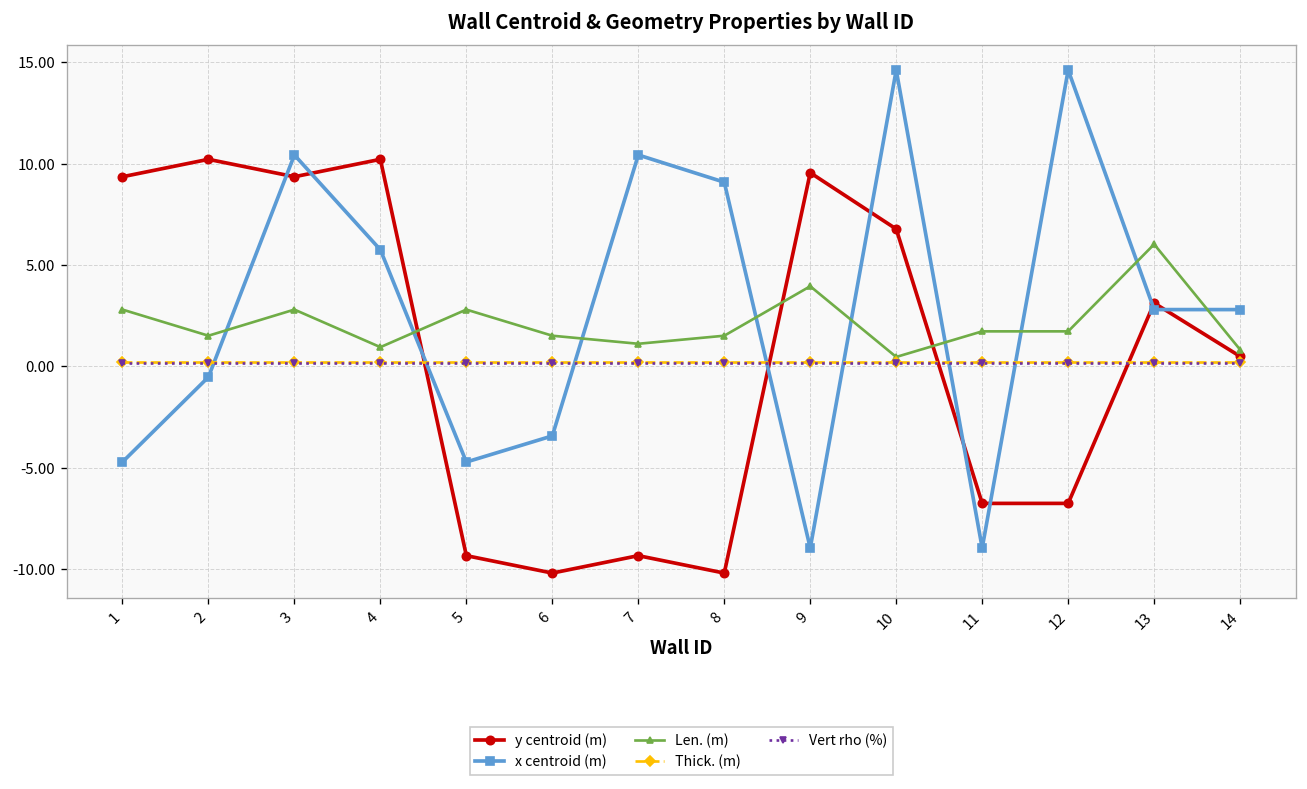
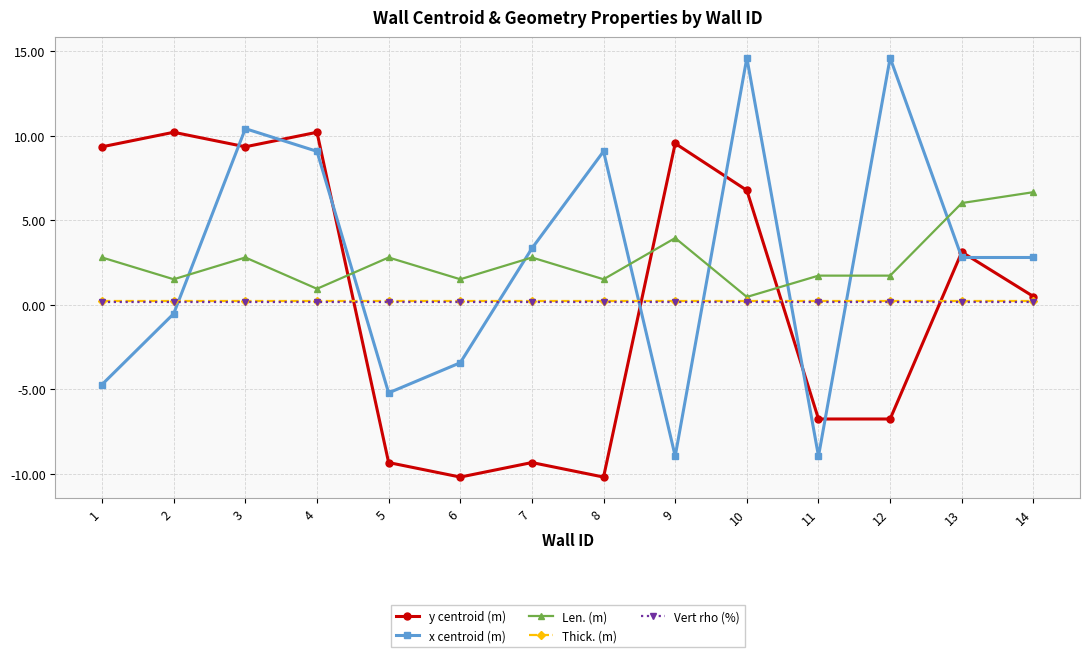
  {
    "y centroid (m)": {
      "1": 9.3,
      "2": 10.2,
      "3": 9.3,
      "4": 10.2,
      "5": -9.3,
      "6": -10.2,
      "7": -9.3,
      "8": -10.2,
      "9": 9.5,
      "10": 6.8,
      "11": -6.8,
      "12": -6.8,
      "13": 3.1,
      "14": 0.5
    },
    "x centroid (m)": {
      "1": -4.7,
      "2": -0.5,
      "3": 10.4,
-     "4": 5.7,
-     "5": -4.7,
+     "4": 9.1,
+     "5": -5.2,
      "6": -3.4,
-     "7": 10.4,
+     "7": 3.3,
      "8": 9.1,
      "9": -9.0,
      "10": 14.6,
      "11": -9.0,
      "12": 14.6,
      "13": 2.8,
      "14": 2.8
    },
    "Len. (m)": {
      "1": 2.8,
      "2": 1.5,
      "3": 2.8,
      "4": 0.9,
      "5": 2.8,
      "6": 1.5,
-     "7": 1.1,
+     "7": 2.8,
      "8": 1.5,
      "9": 3.9,
      "10": 0.5,
      "11": 1.7,
      "12": 1.7,
      "13": 6.0,
-     "14": 0.8
+     "14": 6.7
    }
  }
